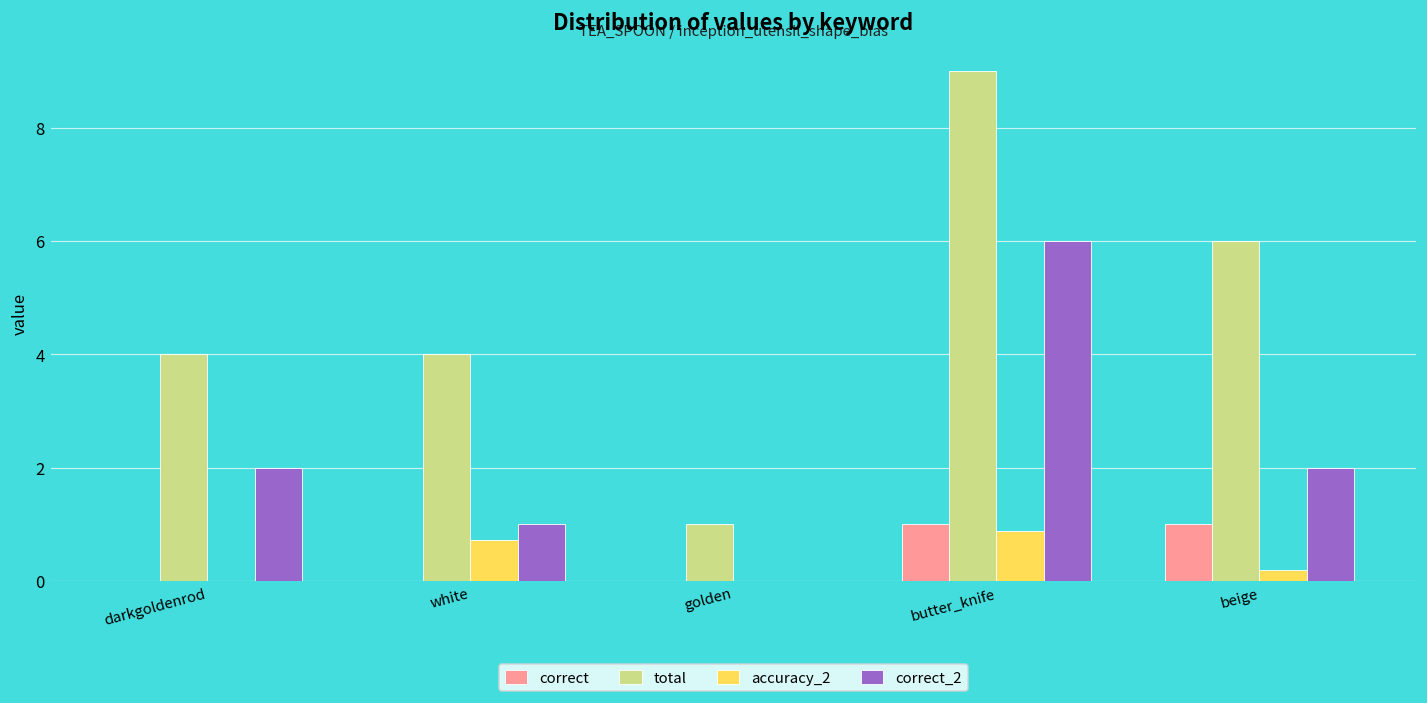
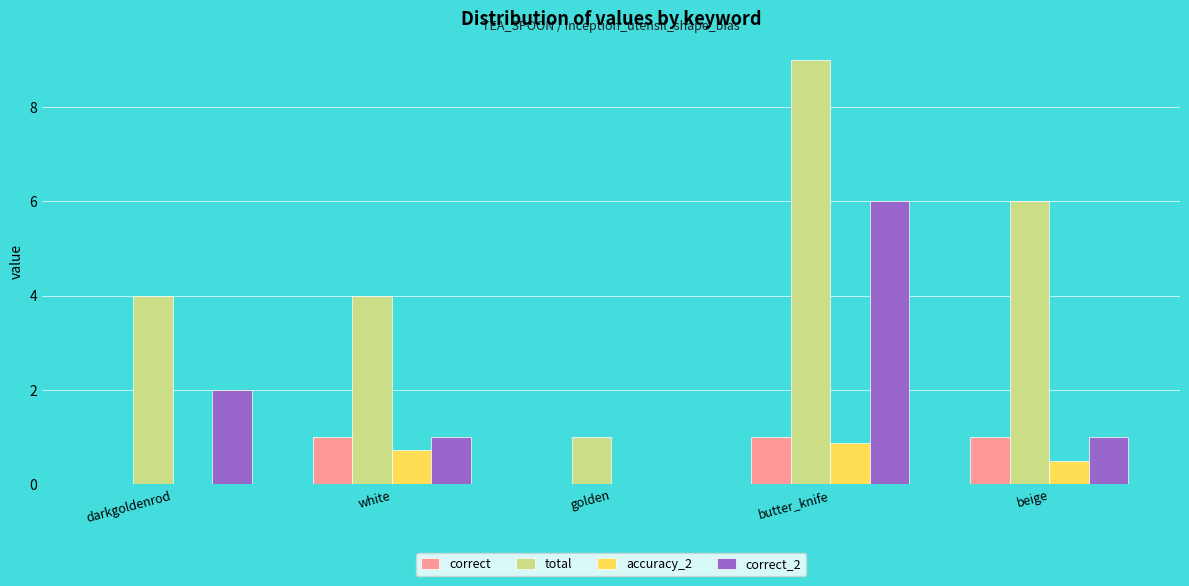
  {
    "correct": {
      "darkgoldenrod": 0,
-     "white": 0,
+     "white": 1,
      "golden": 0,
      "butter_knife": 1,
      "beige": 1
    },
    "total": {
      "darkgoldenrod": 4.0,
      "white": 4.0,
      "golden": 1.0,
      "butter_knife": 9.0,
      "beige": 6.0
    },
    "accuracy_2": {
      "darkgoldenrod": 0.0,
      "white": 0.7,
      "golden": 0.0,
      "butter_knife": 0.9,
-     "beige": 0.2
+     "beige": 0.5
    },
    "correct_2": {
      "darkgoldenrod": 2,
      "white": 1,
      "golden": 0,
      "butter_knife": 6,
-     "beige": 2
+     "beige": 1
    }
  }
